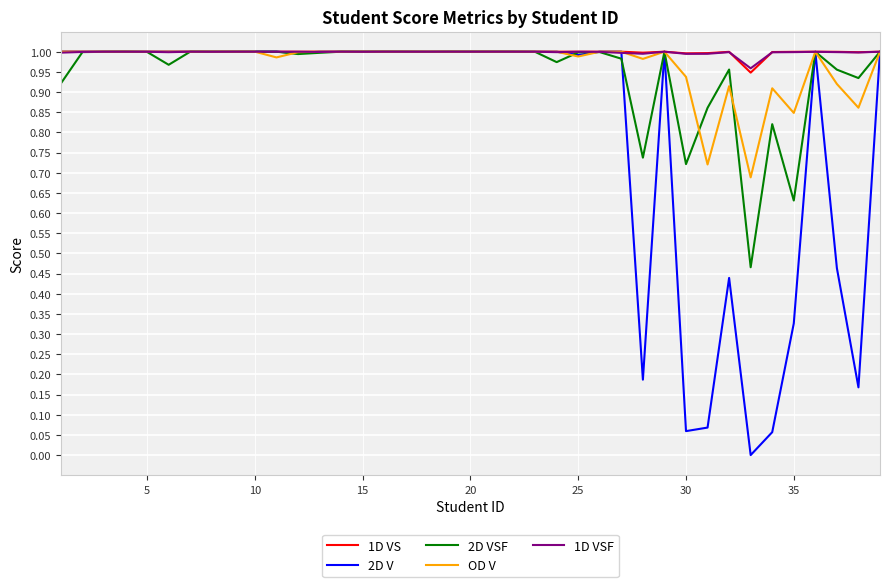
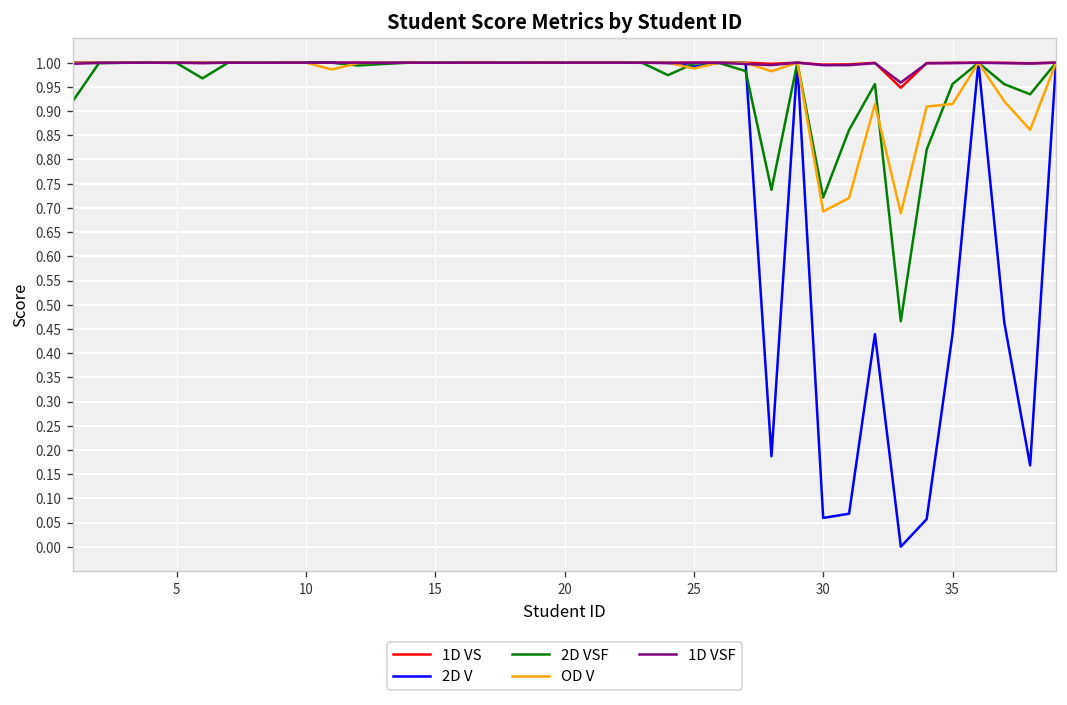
  {
    "2D V": {
      "30": 0.06,
-     "35": 0.33
+     "35": 0.44
    },
    "2D VSF": {
      "30": 0.72,
-     "35": 0.63
+     "35": 0.96
    },
    "OD V": {
-     "30": 0.94,
-     "35": 0.85
+     "30": 0.69,
+     "35": 0.91
    }
  }
